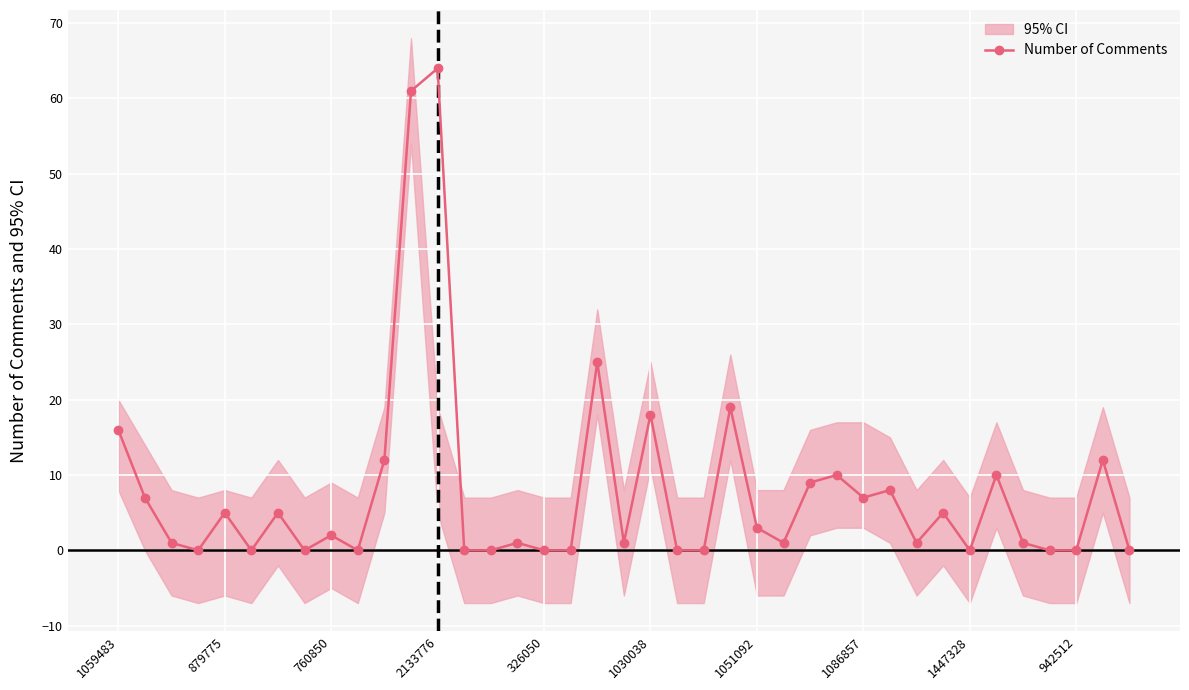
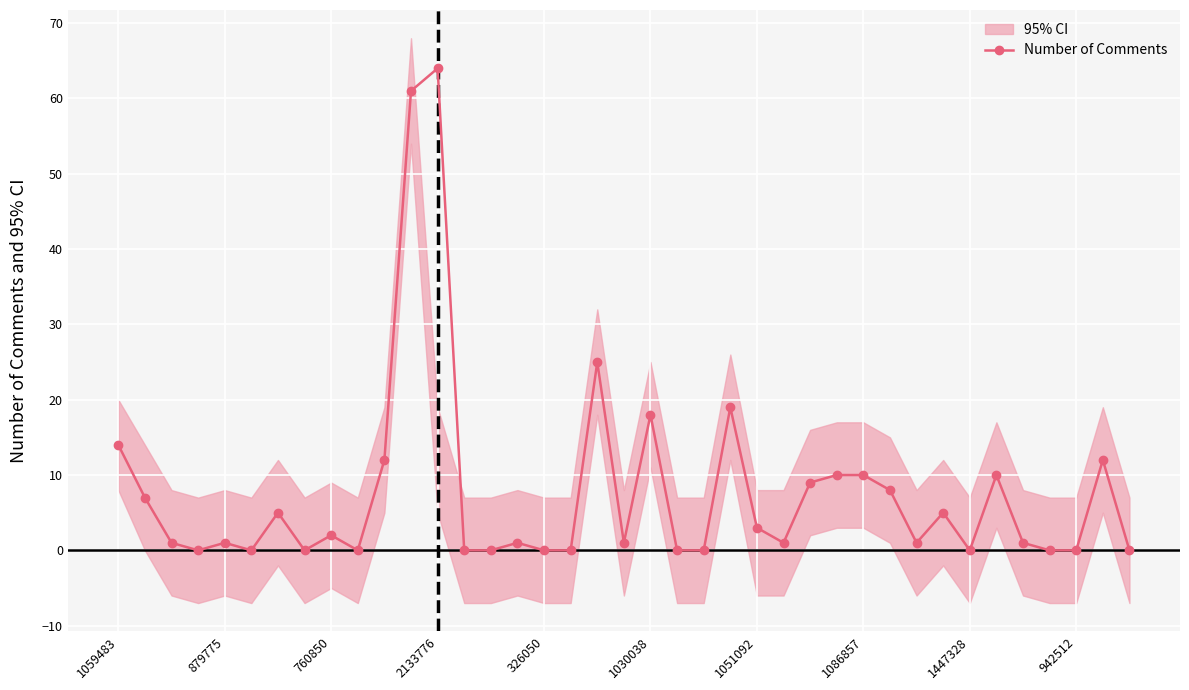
  {
    "Number of Comments": {
-     "1059483": 16,
-     "879775": 5,
+     "1059483": 14,
+     "879775": 1,
      "760850": 2,
      "2133776": 64,
      "326050": 0,
      "1051092": 3,
-     "1086857": 7,
+     "1086857": 10,
      "942512": 0
    }
  }
